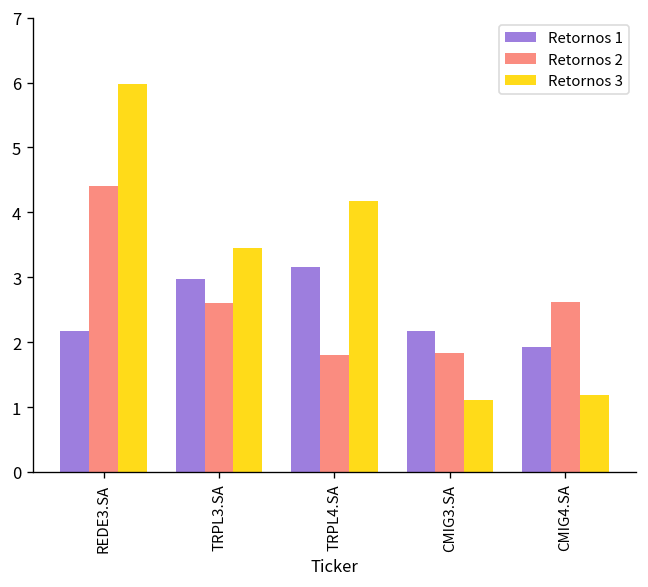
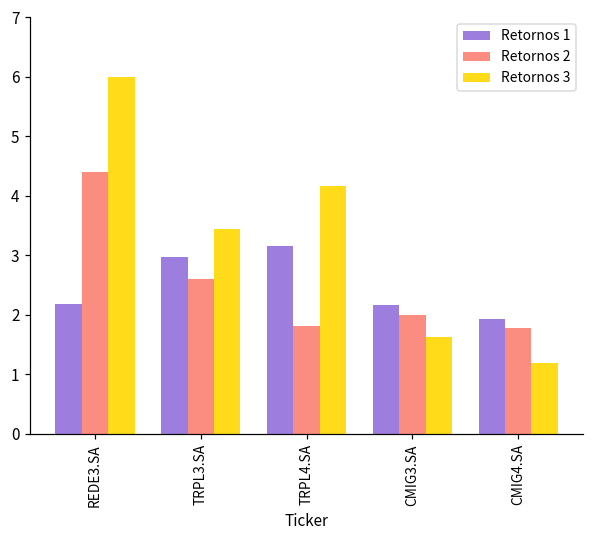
  {
    "Retornos 1": {
      "REDE3.SA": 2.2,
      "TRPL3.SA": 3.0,
      "TRPL4.SA": 3.2,
      "CMIG3.SA": 2.2,
      "CMIG4.SA": 1.9
    },
    "Retornos 2": {
      "REDE3.SA": 4.4,
      "TRPL3.SA": 2.6,
      "TRPL4.SA": 1.8,
-     "CMIG3.SA": 1.8,
-     "CMIG4.SA": 2.6
+     "CMIG3.SA": 2.0,
+     "CMIG4.SA": 1.8
    },
    "Retornos 3": {
      "REDE3.SA": 6.0,
      "TRPL3.SA": 3.4,
      "TRPL4.SA": 4.2,
-     "CMIG3.SA": 1.1,
+     "CMIG3.SA": 1.6,
      "CMIG4.SA": 1.2
    }
  }
